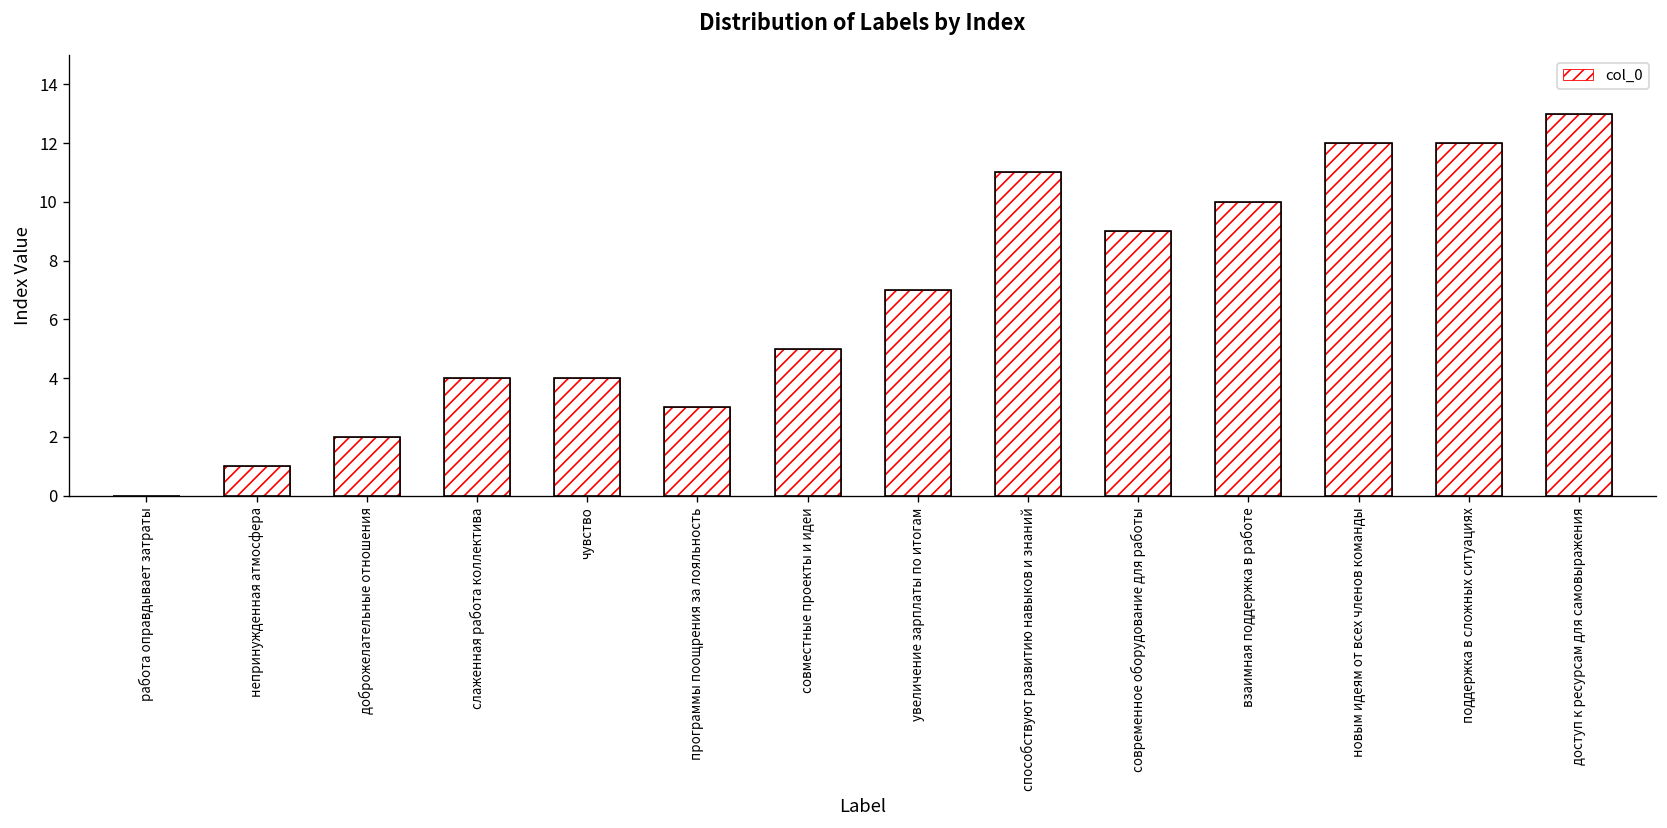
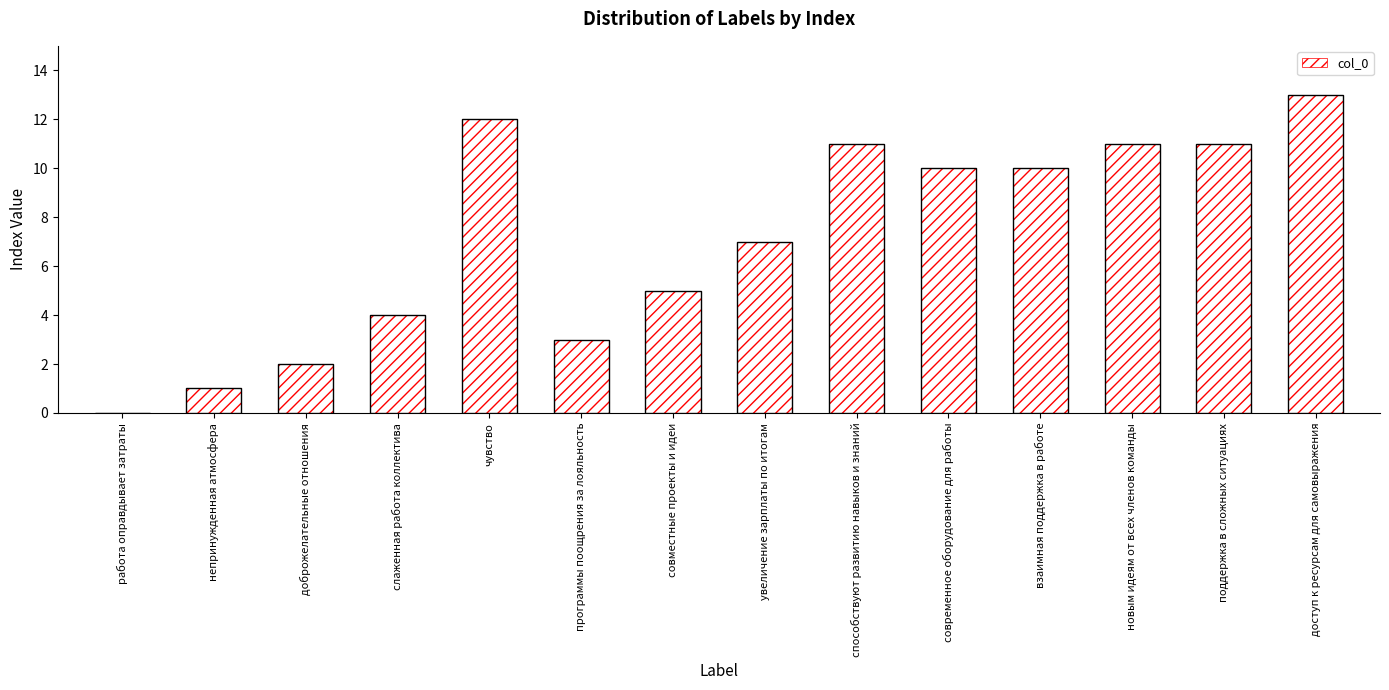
  {
    "работа оправдывает затраты": 0,
    "непринужденная атмосфера": 1,
    "доброжелательные отношения": 2,
    "слаженная работа коллектива": 4,
-   "чувство": 4,
+   "чувство": 12,
    "программы поощрения за лояльность": 3,
    "совместные проекты и идеи": 5,
    "увеличение зарплаты по итогам": 7,
    "способствуют развитию навыков и знаний": 11,
-   "современное оборудование для работы": 9,
+   "современное оборудование для работы": 10,
    "взаимная поддержка в работе": 10,
-   "новым идеям от всех членов команды": 12,
-   "поддержка в сложных ситуациях": 12,
+   "новым идеям от всех членов команды": 11,
+   "поддержка в сложных ситуациях": 11,
    "доступ к ресурсам для самовыражения": 13
  }
